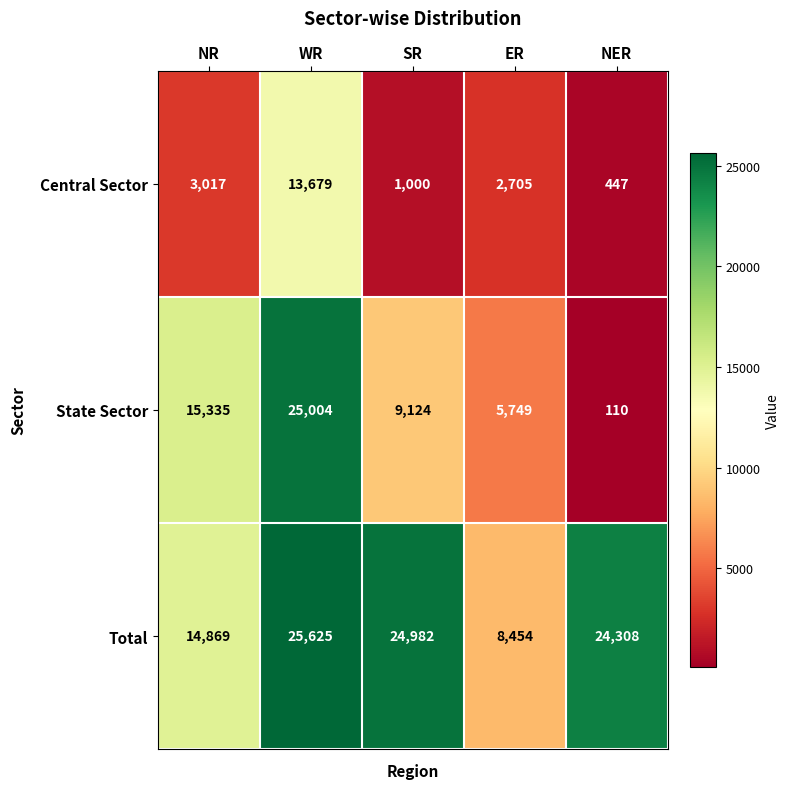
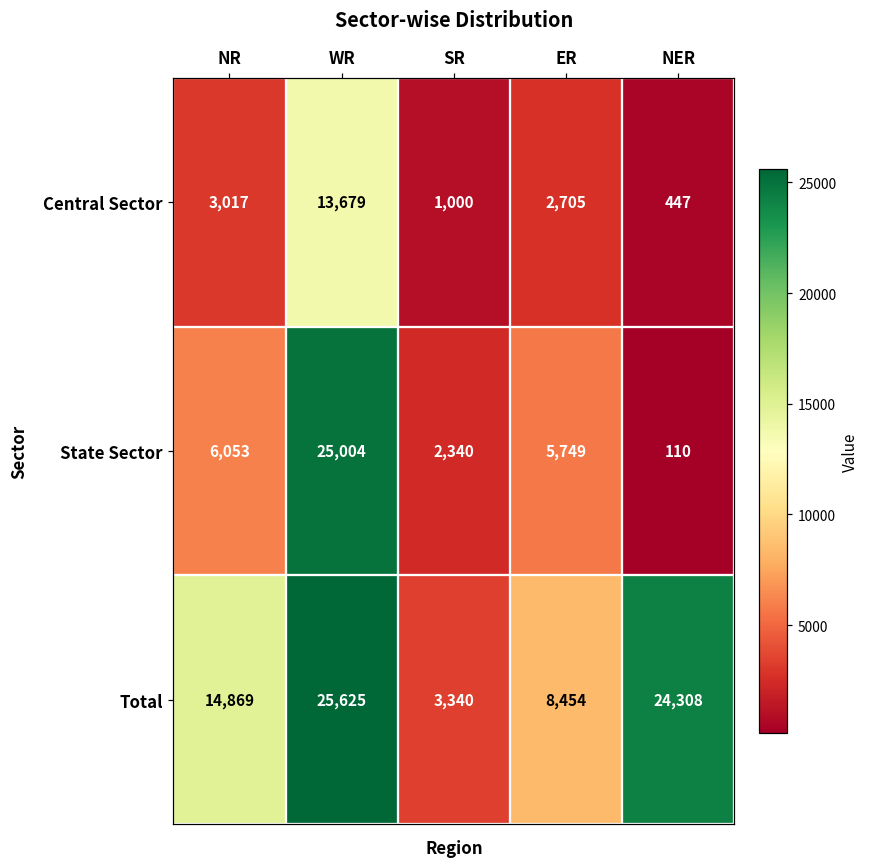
  {
    "Central Sector": {
      "NR": "3,017",
      "WR": "13,679",
      "SR": "1,000",
      "ER": "2,705",
      "NER": "447"
    },
    "State Sector": {
-     "NR": "15,335",
+     "NR": "6,053",
      "WR": "25,004",
-     "SR": "9,124",
+     "SR": "2,340",
      "ER": "5,749",
      "NER": "110"
    },
    "Total": {
      "NR": "14,869",
      "WR": "25,625",
-     "SR": "24,982",
+     "SR": "3,340",
      "ER": "8,454",
      "NER": "24,308"
    }
  }
